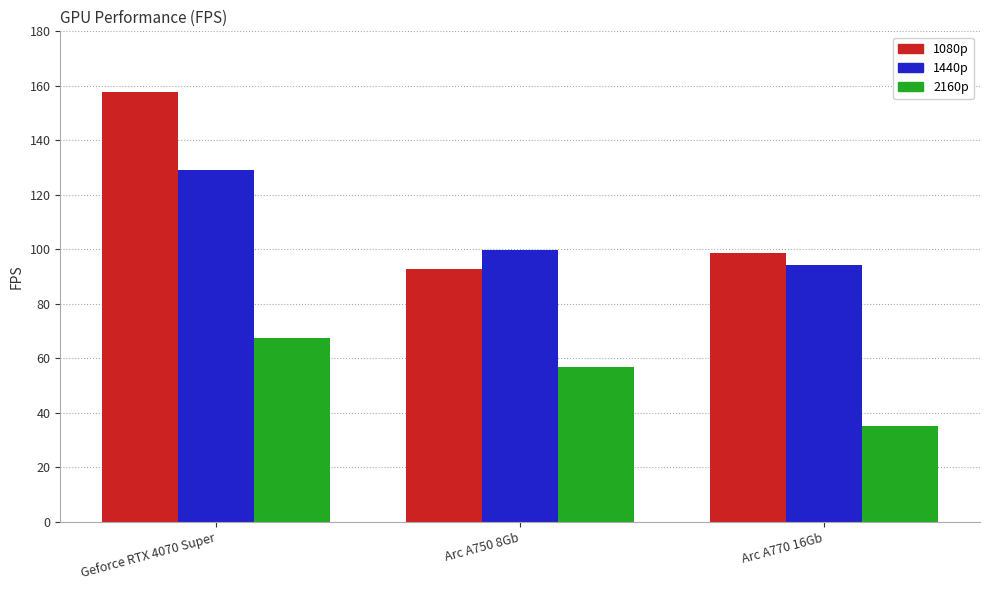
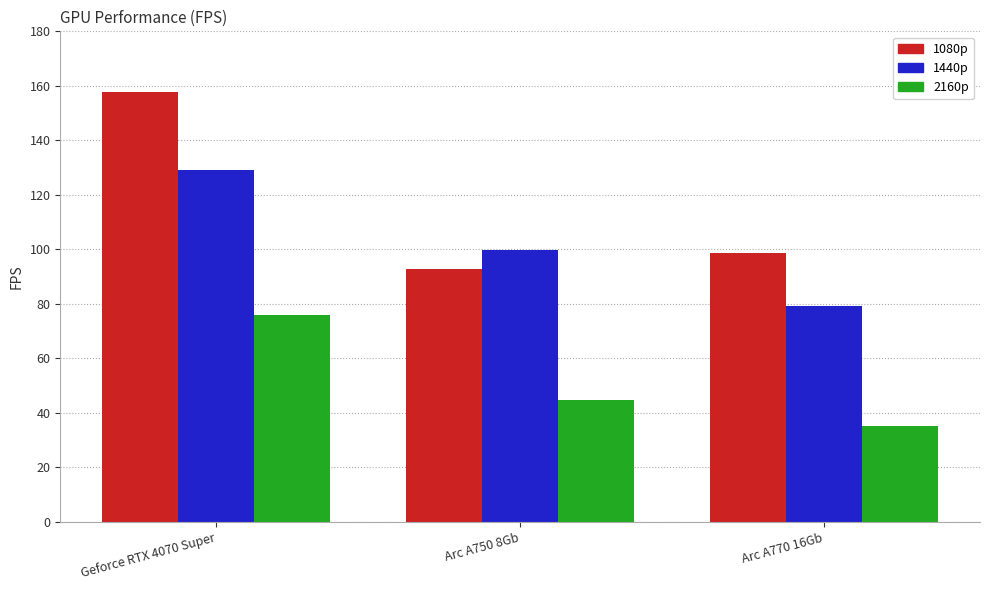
  {
    "1080p": {
      "Geforce RTX 4070 Super": 158,
      "Arc A750 8Gb": 93,
      "Arc A770 16Gb": 99
    },
    "1440p": {
      "Geforce RTX 4070 Super": 129,
      "Arc A750 8Gb": 100,
-     "Arc A770 16Gb": 94
+     "Arc A770 16Gb": 79
    },
    "2160p": {
-     "Geforce RTX 4070 Super": 68,
-     "Arc A750 8Gb": 57,
+     "Geforce RTX 4070 Super": 76,
+     "Arc A750 8Gb": 45,
      "Arc A770 16Gb": 35
    }
  }
